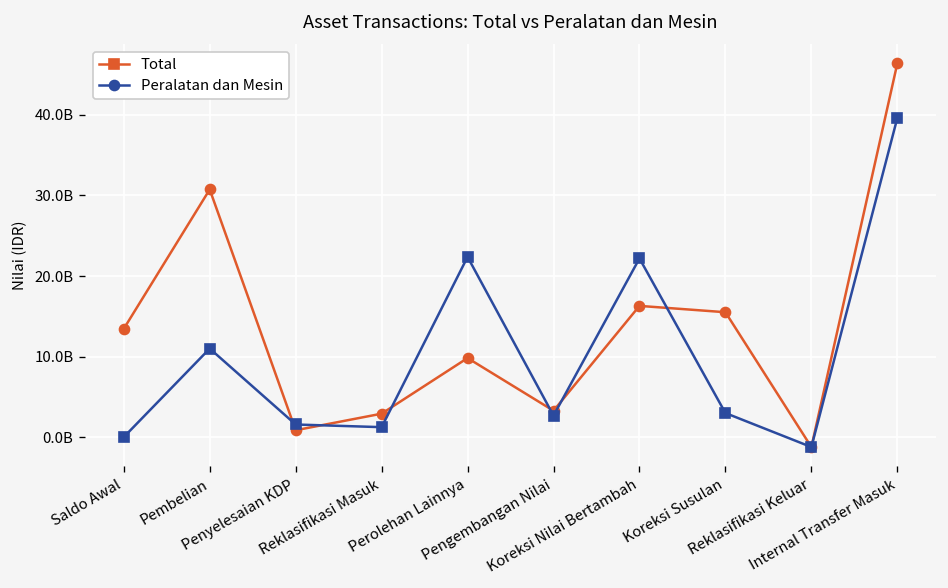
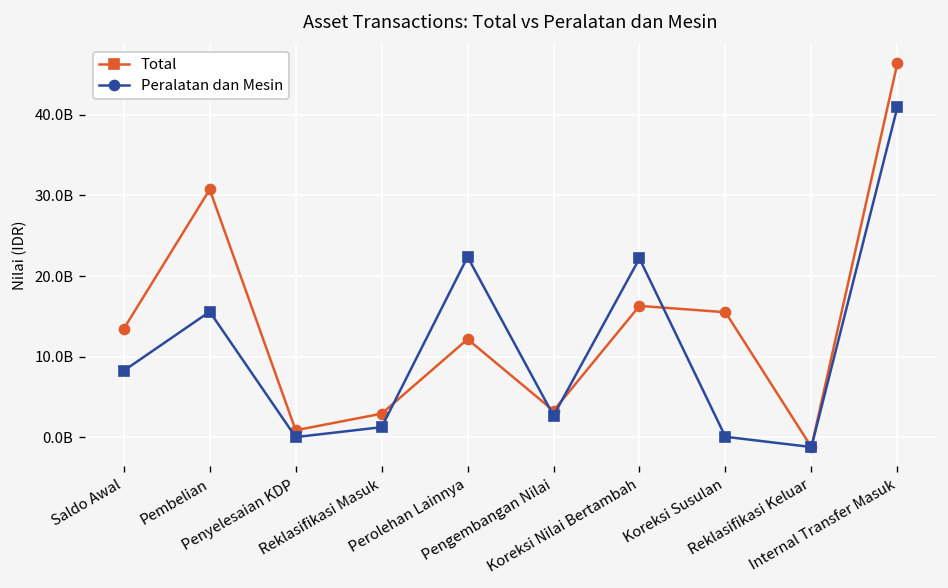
  {
    "Total": {
      "Saldo Awal": 13000000000,
      "Pembelian": 31000000000,
      "Penyelesaian KDP": 1000000000,
      "Reklasifikasi Masuk": 3000000000,
-     "Perolehan Lainnya": 10000000000,
+     "Perolehan Lainnya": 12000000000,
      "Pengembangan Nilai": 3000000000,
      "Koreksi Nilai Bertambah": 16000000000,
      "Koreksi Susulan": 16000000000,
      "Internal Transfer Masuk": 46000000000
    },
    "Peralatan dan Mesin": {
-     "Saldo Awal": 0,
-     "Pembelian": 11000000000,
-     "Penyelesaian KDP": 2000000000,
+     "Saldo Awal": 8000000000,
+     "Pembelian": 16000000000,
+     "Penyelesaian KDP": 0,
      "Reklasifikasi Masuk": 1000000000,
      "Perolehan Lainnya": 22000000000,
      "Pengembangan Nilai": 3000000000,
      "Koreksi Nilai Bertambah": 22000000000,
-     "Koreksi Susulan": 3000000000,
-     "Internal Transfer Masuk": 40000000000
+     "Koreksi Susulan": 0,
+     "Internal Transfer Masuk": 41000000000
    }
  }
